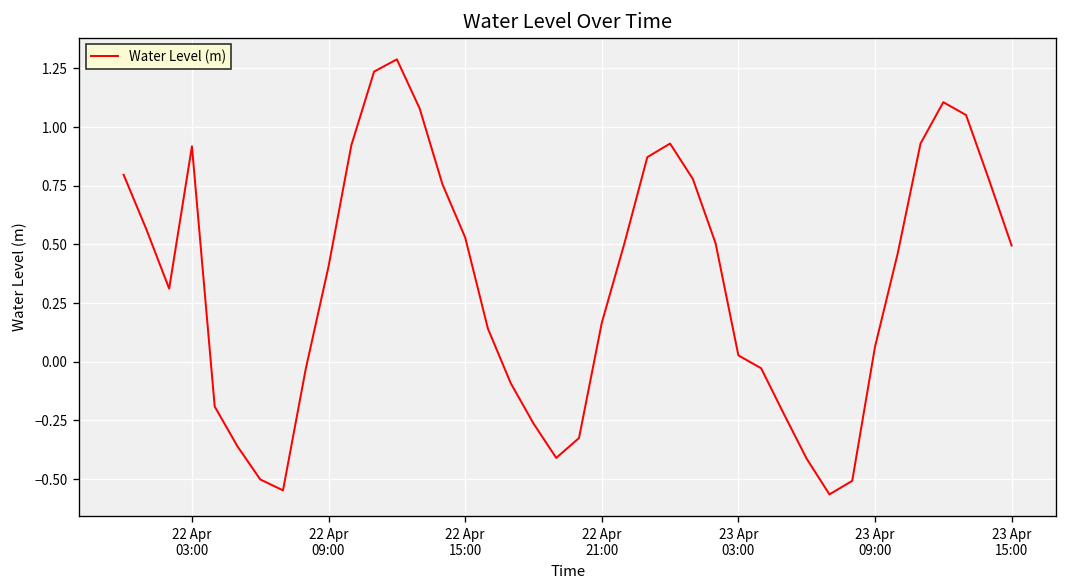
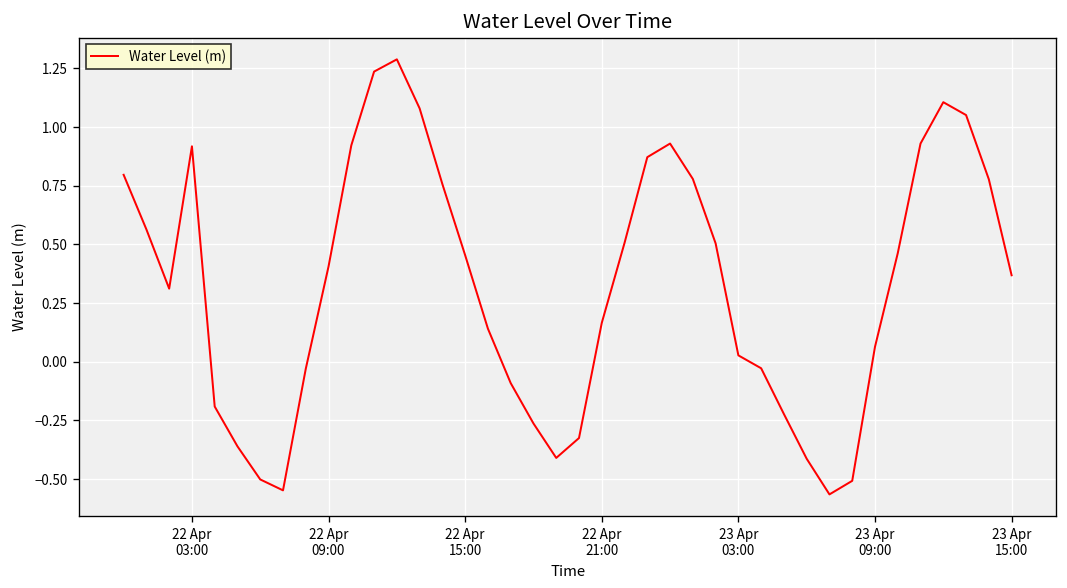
  {
    "22 Apr 03:00": 0.92,
    "22 Apr 09:00": 0.41,
-   "22 Apr 15:00": 0.53,
+   "22 Apr 15:00": 0.45,
    "22 Apr 21:00": 0.17,
    "23 Apr 03:00": 0.03,
    "23 Apr 09:00": 0.06,
-   "23 Apr 15:00": 0.50
+   "23 Apr 15:00": 0.37
  }
